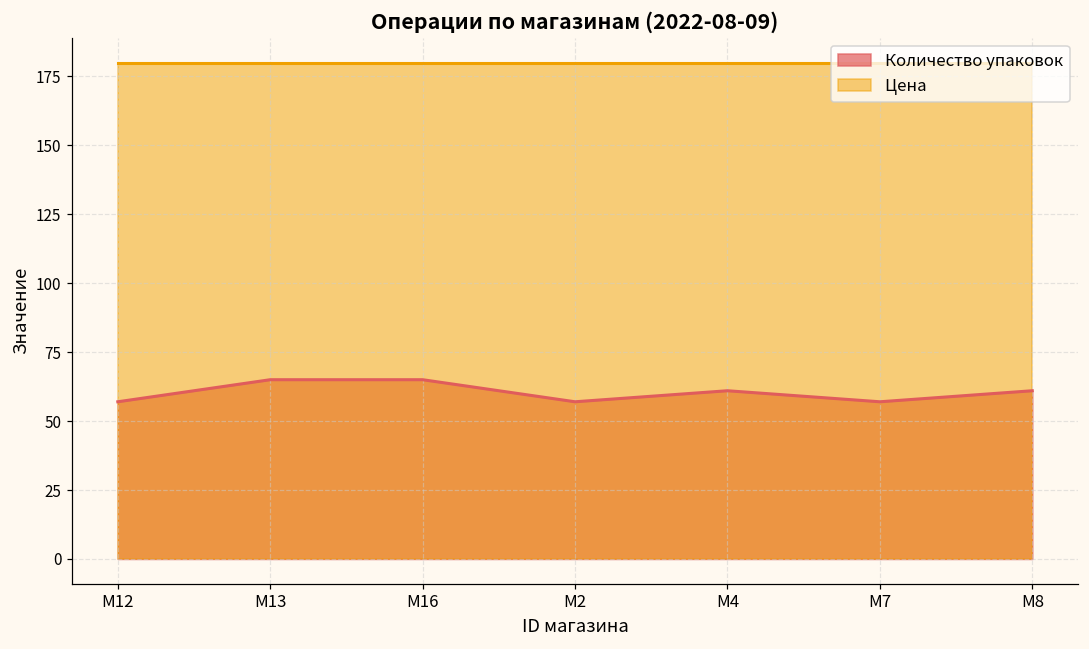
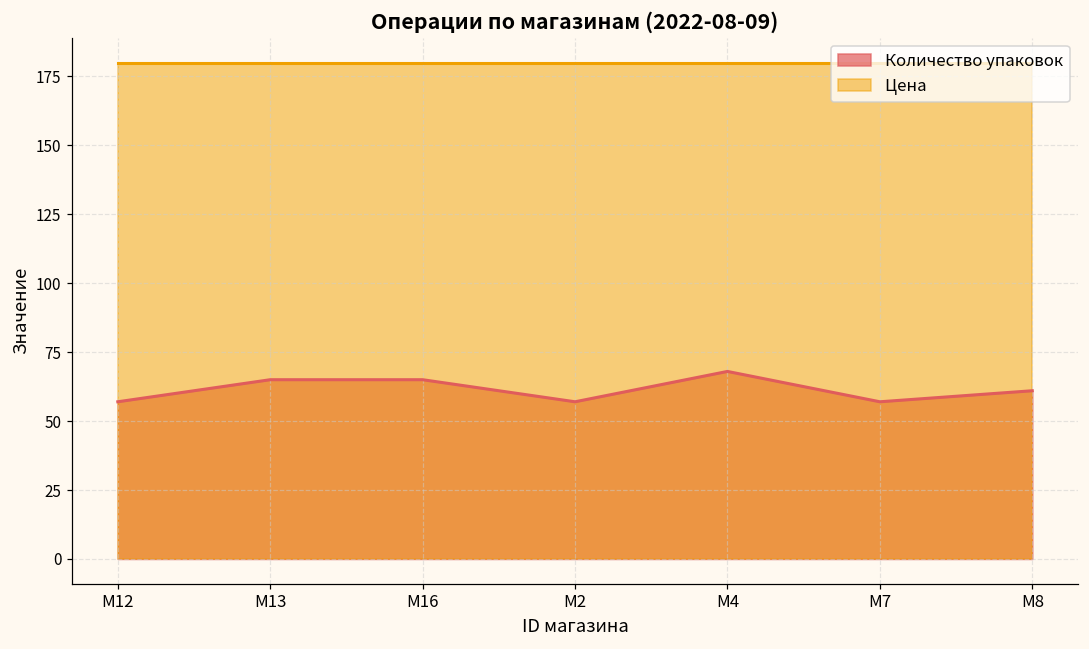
  {
    "Количество упаковок": {
      "M12": 57,
      "M13": 65,
      "M16": 65,
      "M2": 57,
-     "M4": 61,
+     "M4": 68,
      "M7": 57,
      "M8": 61
    },
    "Цена": {
      "M12": 180,
      "M13": 180,
      "M16": 180,
      "M2": 180,
      "M4": 180
    }
  }
